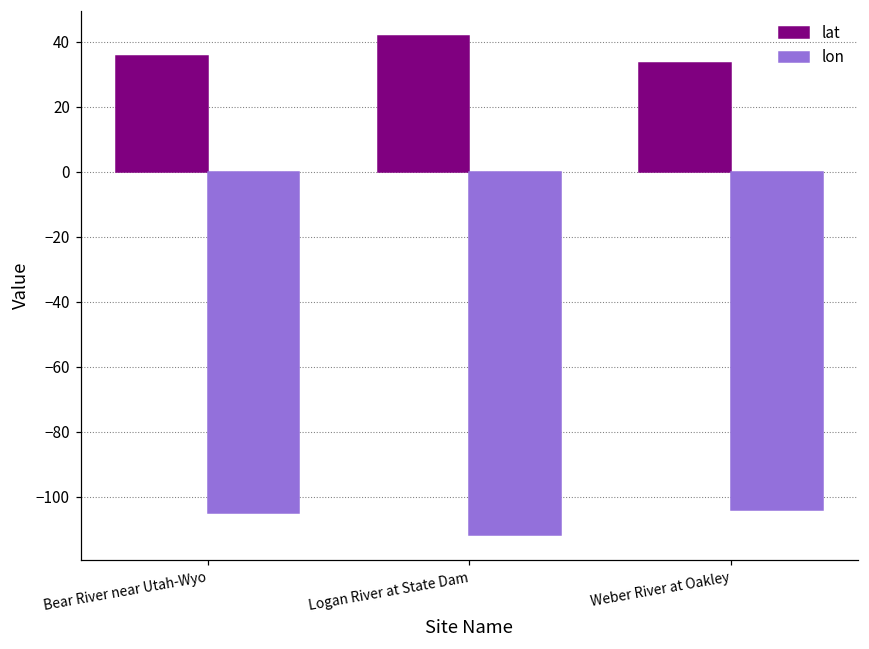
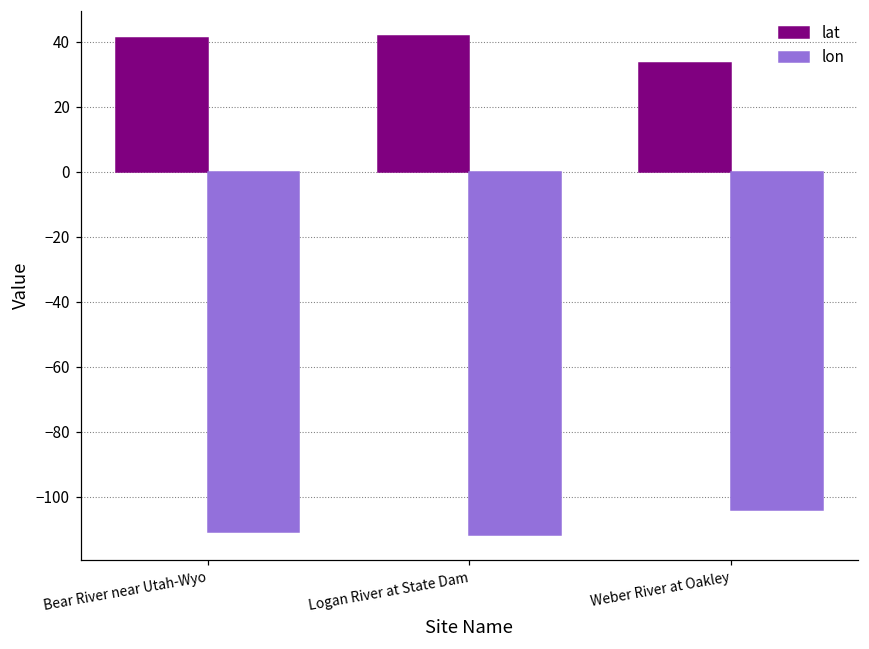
  {
    "lat": {
-     "Bear River near Utah-Wyo": 36,
+     "Bear River near Utah-Wyo": 41,
      "Logan River at State Dam": 42,
      "Weber River at Oakley": 33
    },
    "lon": {
-     "Bear River near Utah-Wyo": -105,
+     "Bear River near Utah-Wyo": -111,
      "Logan River at State Dam": -112,
      "Weber River at Oakley": -104
    }
  }
